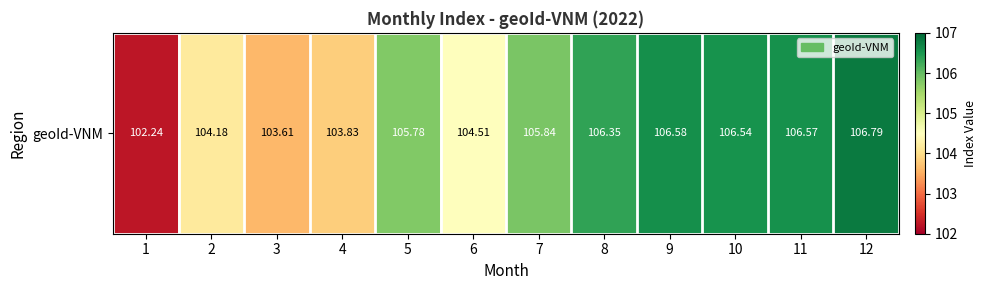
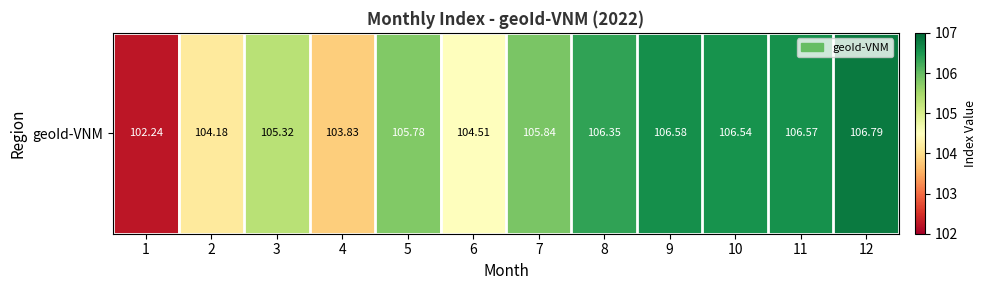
  {
    "geoId-VNM": {
      "1": 102.24,
      "2": 104.18,
-     "3": 103.61,
+     "3": 105.32,
      "4": 103.83,
      "5": 105.78,
      "6": 104.51,
      "7": 105.84,
      "8": 106.35,
      "9": 106.58,
      "10": 106.54,
      "11": 106.57,
      "12": 106.79
    }
  }
